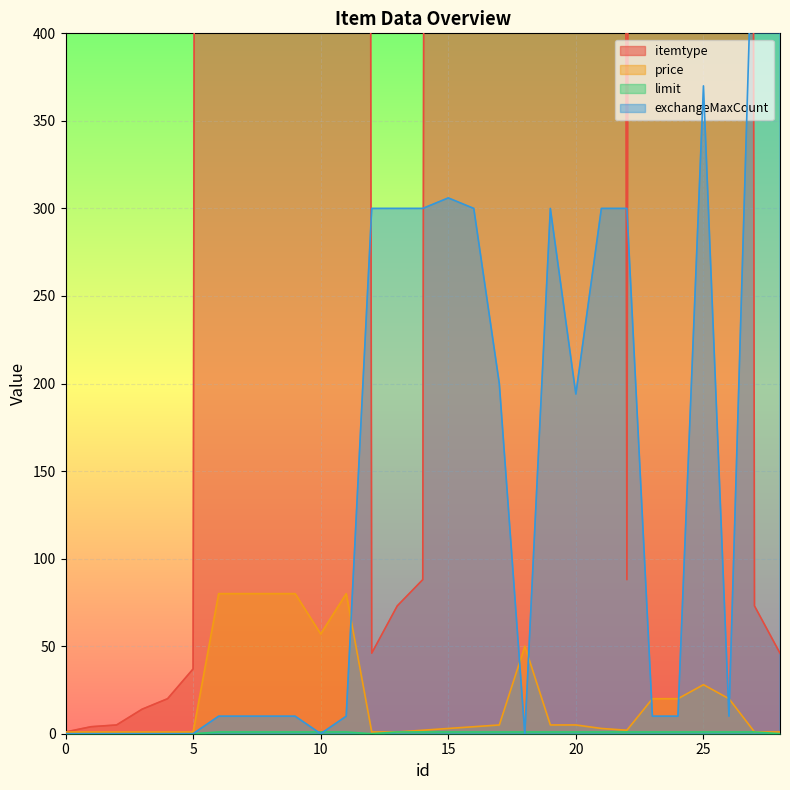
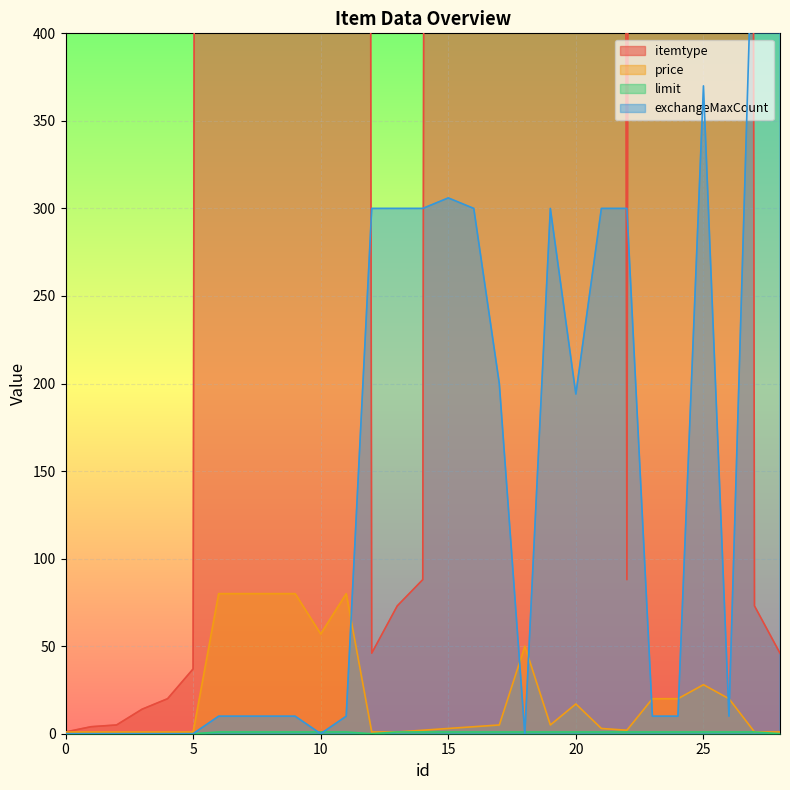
  {
    "itemtype": {
      "5": 37
    },
    "price": {
      "10": 57,
      "15": 3,
-     "20": 5,
+     "20": 17,
      "25": 28
    },
    "limit": {
      "15": 1,
      "20": 1,
      "25": 1
    },
    "exchangeMaxCount": {
      "15": 306,
      "20": 194
    }
  }
